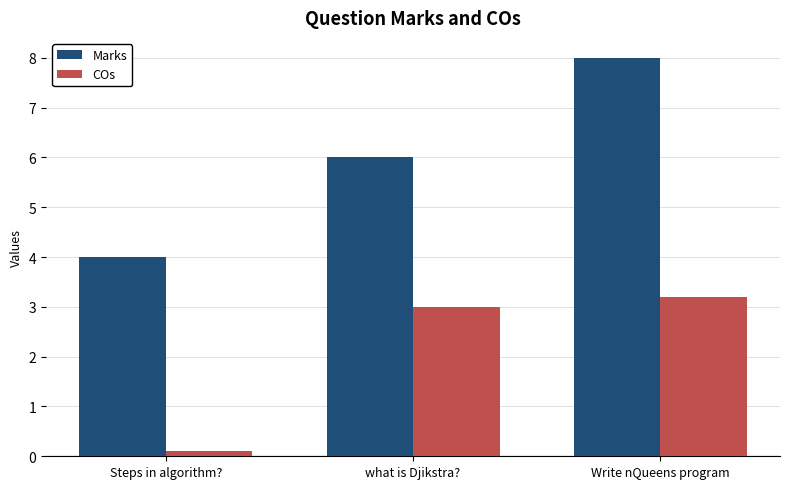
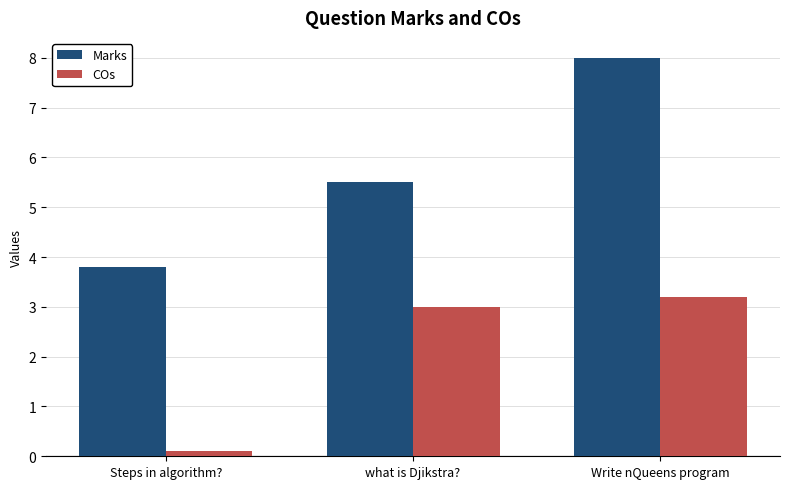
  {
    "Marks": {
-     "Steps in algorithm?": 4.0,
-     "what is Djikstra?": 6.0,
+     "Steps in algorithm?": 3.8,
+     "what is Djikstra?": 5.5,
      "Write nQueens program": 8.0
    },
    "COs": {
      "Steps in algorithm?": 0.1,
      "what is Djikstra?": 3.0,
      "Write nQueens program": 3.2
    }
  }
